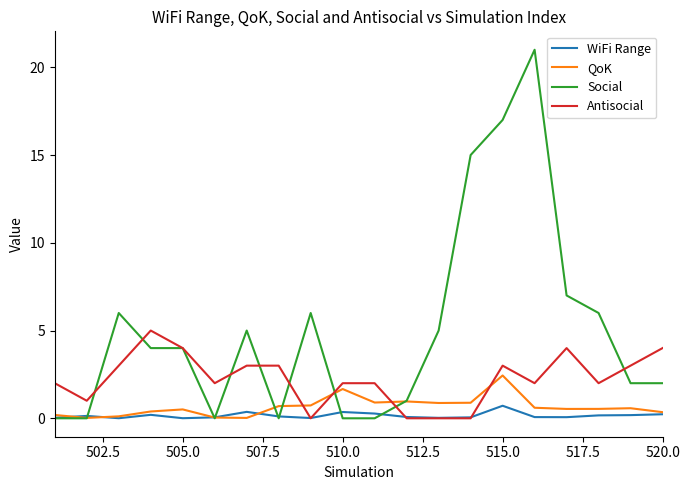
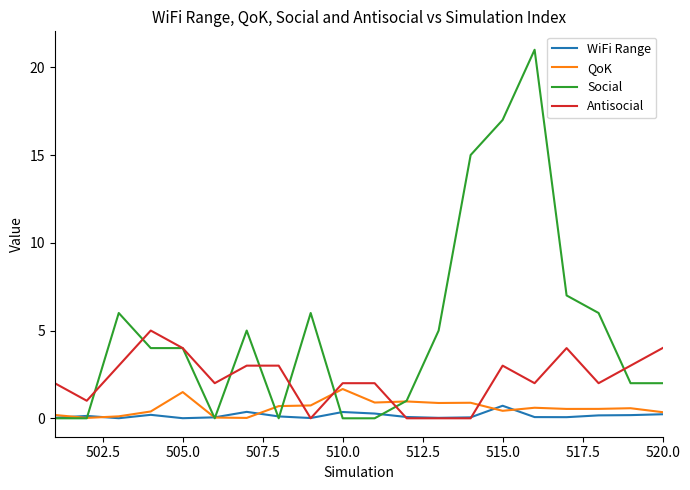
  {
    "WiFi Range": {
      "505.0": 0.0,
      "510.0": 0.4,
      "515.0": 0.7
    },
    "QoK": {
-     "505.0": 0.5,
+     "505.0": 1.5,
      "510.0": 1.7,
-     "515.0": 2.4
+     "515.0": 0.4
    },
    "Social": {
      "510.0": 0.0,
      "515.0": 17.0,
      "520.0": 2.0
    },
    "Antisocial": {
      "510.0": 2.0,
      "515.0": 3.0,
      "520.0": 4.0
    }
  }
